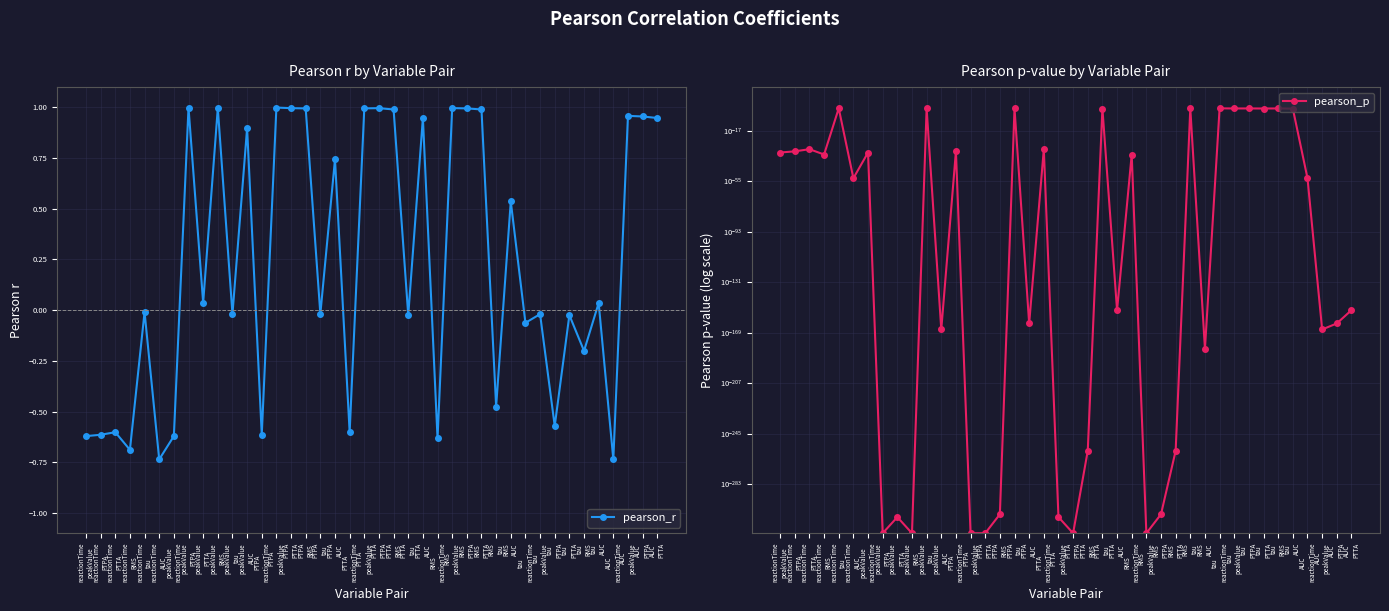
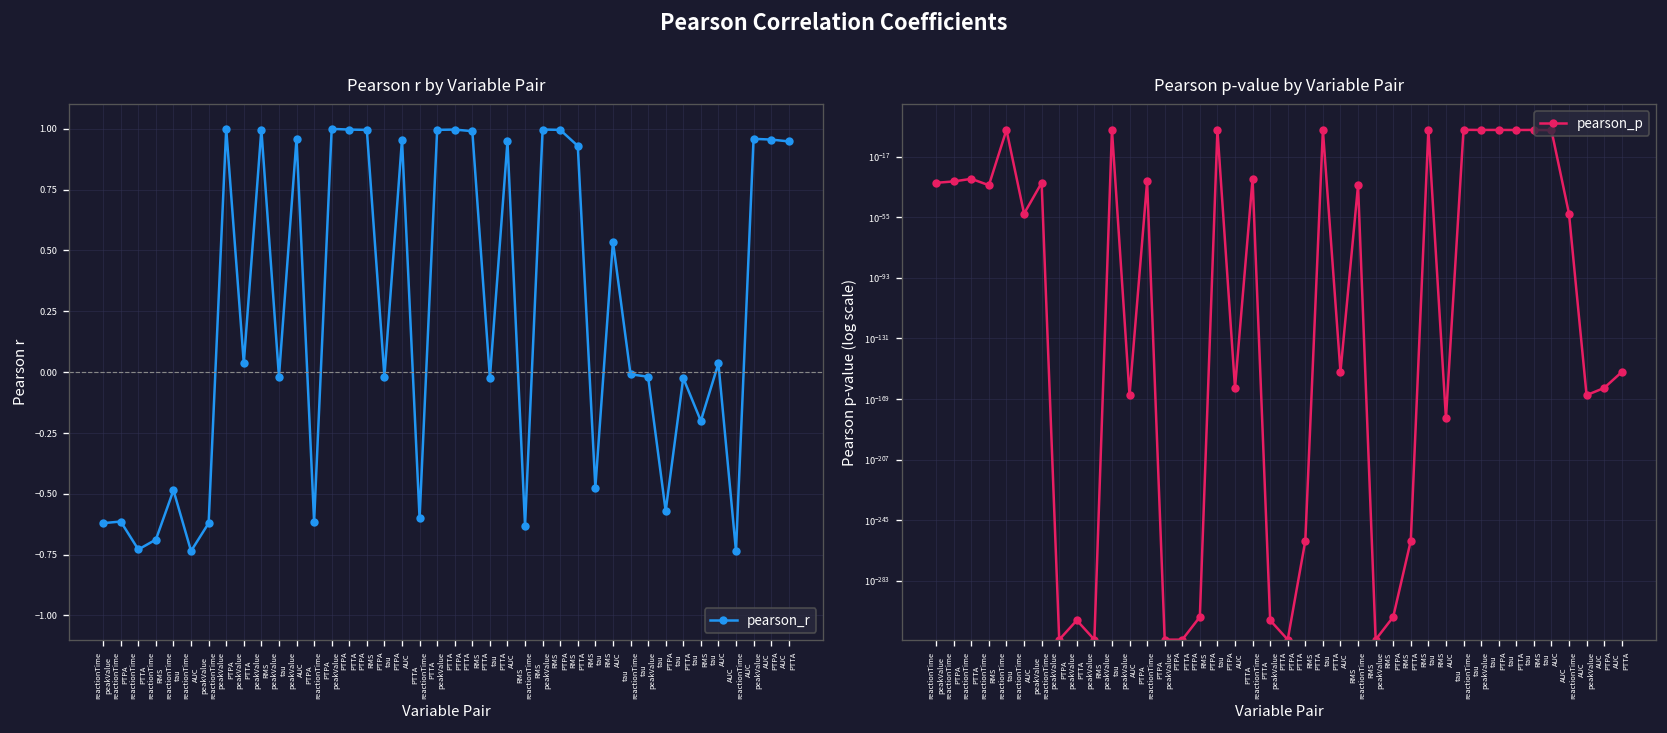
  {
    "Pearson r by Variable Pair": {
      "reactionTime peakValue": -0.62,
      "reactionTime PTPA": -0.61,
-     "reactionTime PTTA": -0.60,
+     "reactionTime PTTA": -0.73,
      "reactionTime RMS": -0.69,
-     "reactionTime tau": -0.01,
+     "reactionTime tau": -0.49,
      "reactionTime AUC": -0.74,
      "peakValue reactionTime": -0.62,
      "peakValue PTPA": 1.00,
      "peakValue PTTA": 0.04,
      "peakValue RMS": 1.00,
      "peakValue tau": -0.02,
-     "peakValue AUC": 0.90,
+     "peakValue AUC": 0.96,
      "PTPA reactionTime": -0.61,
      "PTPA peakValue": 1.00,
      "PTPA PTTA": 1.00,
      "PTPA RMS": 1.00,
      "PTPA tau": -0.02,
-     "PTPA AUC": 0.74,
+     "PTPA AUC": 0.96,
      "PTTA reactionTime": -0.60,
      "PTTA peakValue": 1.00,
      "PTTA PTPA": 1.00,
      "PTTA RMS": 0.99,
      "PTTA tau": -0.02,
      "PTTA AUC": 0.95,
      "RMS reactionTime": -0.63,
      "RMS peakValue": 1.00,
      "RMS PTPA": 1.00,
-     "RMS PTTA": 0.99,
+     "RMS PTTA": 0.93,
      "RMS tau": -0.48,
      "RMS AUC": 0.54,
-     "tau reactionTime": -0.06,
+     "tau reactionTime": -0.01,
      "tau peakValue": -0.02,
      "tau PTPA": -0.57,
      "tau PTTA": -0.02,
      "tau RMS": -0.20,
      "tau AUC": 0.04,
      "AUC reactionTime": -0.74,
      "AUC peakValue": 0.96,
      "AUC PTPA": 0.96,
      "AUC PTTA": 0.95
    }
  }
